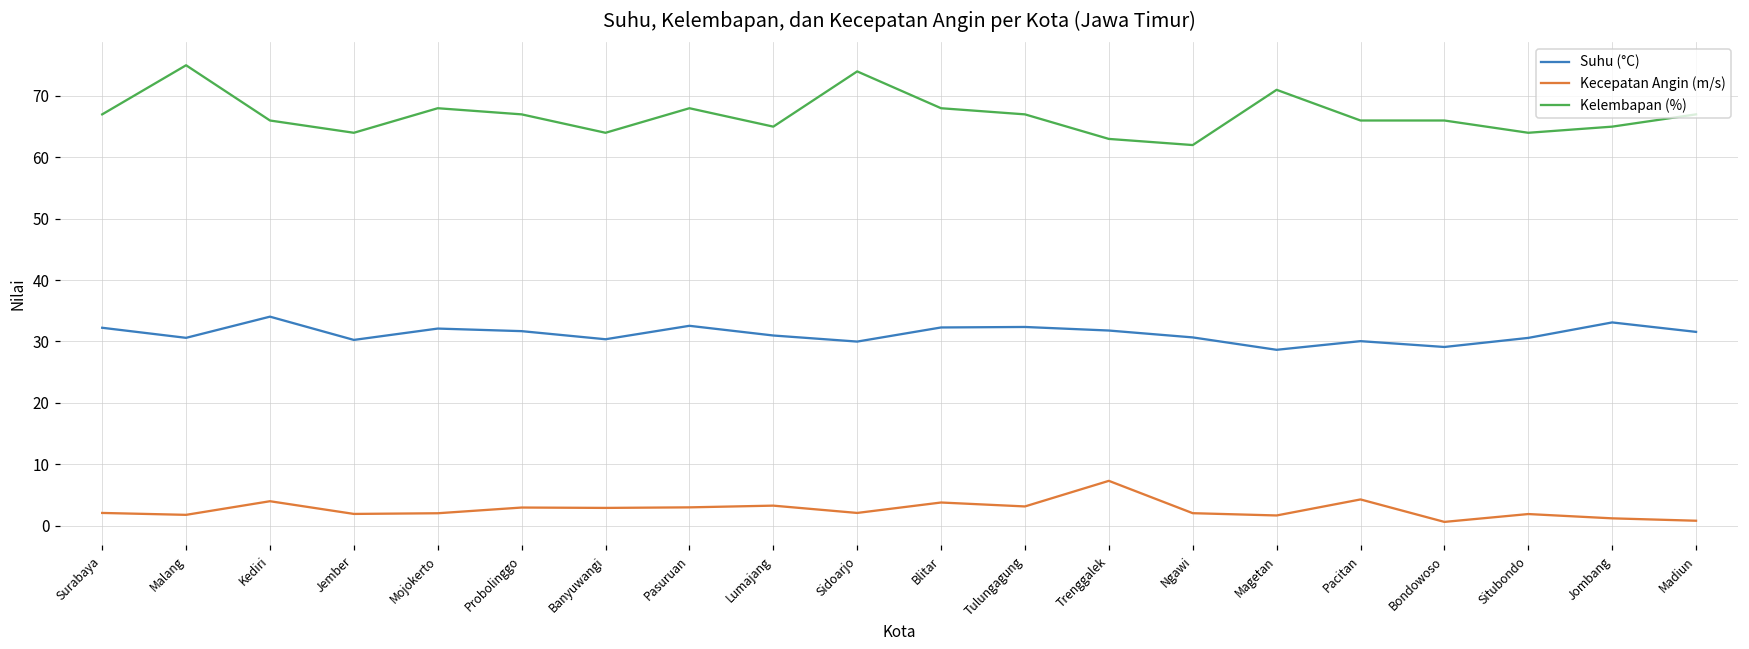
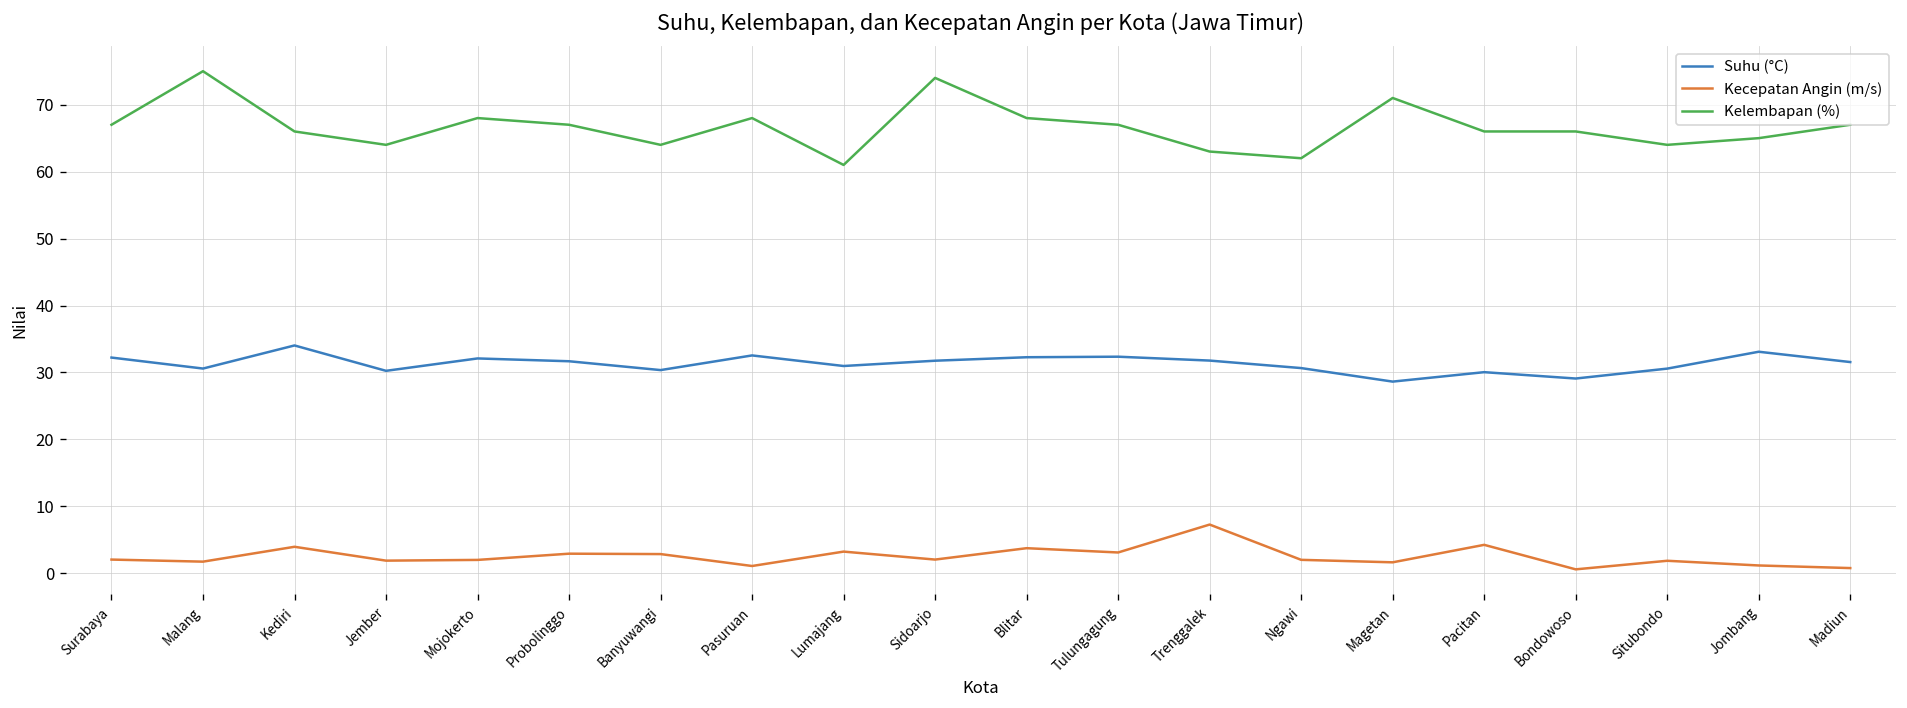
  {
    "Suhu (°C)": {
      "Surabaya": 32,
      "Malang": 31,
      "Kediri": 34,
      "Jember": 30,
      "Mojokerto": 32,
      "Probolinggo": 32,
      "Banyuwangi": 30,
      "Pasuruan": 33,
      "Lumajang": 31,
-     "Sidoarjo": 30,
+     "Sidoarjo": 32,
      "Blitar": 32,
      "Tulungagung": 32,
      "Trenggalek": 32,
      "Ngawi": 31,
      "Magetan": 29,
      "Pacitan": 30,
      "Bondowoso": 29,
      "Situbondo": 31,
      "Jombang": 33,
      "Madiun": 32
    },
    "Kecepatan Angin (m/s)": {
      "Surabaya": 2,
      "Malang": 2,
      "Kediri": 4,
      "Jember": 2,
      "Mojokerto": 2,
      "Probolinggo": 3,
      "Banyuwangi": 3,
-     "Pasuruan": 3,
+     "Pasuruan": 1,
      "Lumajang": 3,
      "Sidoarjo": 2,
      "Blitar": 4,
      "Tulungagung": 3,
      "Trenggalek": 7,
      "Ngawi": 2,
      "Magetan": 2,
      "Pacitan": 4,
      "Bondowoso": 1,
      "Situbondo": 2,
      "Jombang": 1,
      "Madiun": 1
    },
    "Kelembapan (%)": {
      "Surabaya": 67,
      "Malang": 75,
      "Kediri": 66,
      "Jember": 64,
      "Mojokerto": 68,
      "Probolinggo": 67,
      "Banyuwangi": 64,
      "Pasuruan": 68,
-     "Lumajang": 65,
+     "Lumajang": 61,
      "Sidoarjo": 74,
      "Blitar": 68,
      "Tulungagung": 67,
      "Trenggalek": 63,
      "Ngawi": 62,
      "Magetan": 71,
      "Pacitan": 66,
      "Bondowoso": 66,
      "Situbondo": 64,
      "Jombang": 65
    }
  }
